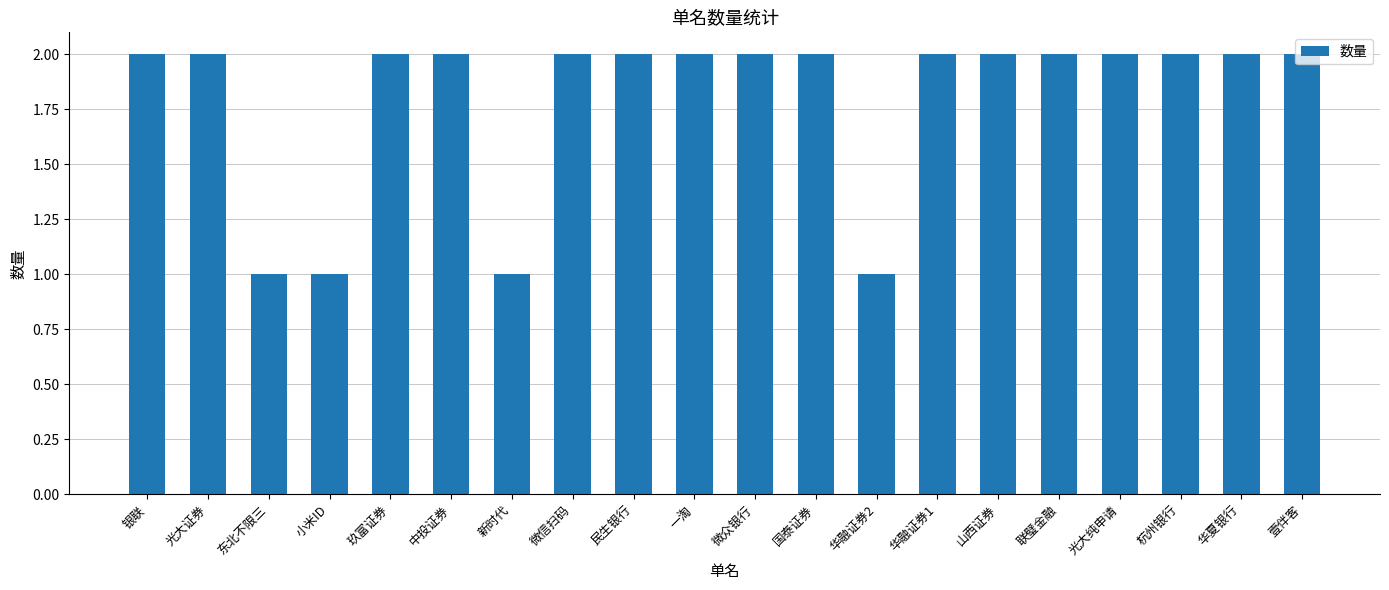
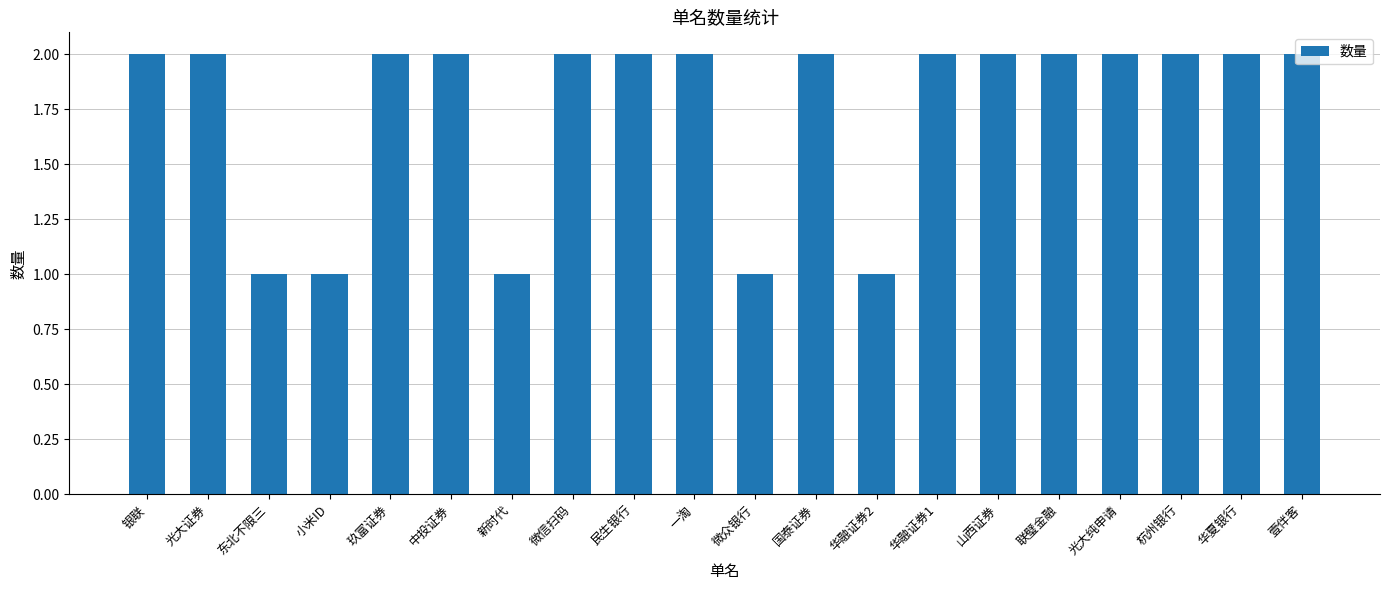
  {
    "银联": 2,
    "光大证券": 2,
    "东北不限三": 1,
    "小米ID": 1,
    "玖富证券": 2,
    "中投证券": 2,
    "新时代": 1,
    "微信扫码": 2,
    "民生银行": 2,
    "一淘": 2,
-   "微众银行": 2,
+   "微众银行": 1,
    "国泰证券": 2,
    "华融证券2": 1,
    "华融证券1": 2,
    "山西证券": 2,
    "联璧金融": 2,
    "光大纯申请": 2,
    "杭州银行": 2,
    "华夏银行": 2
  }
